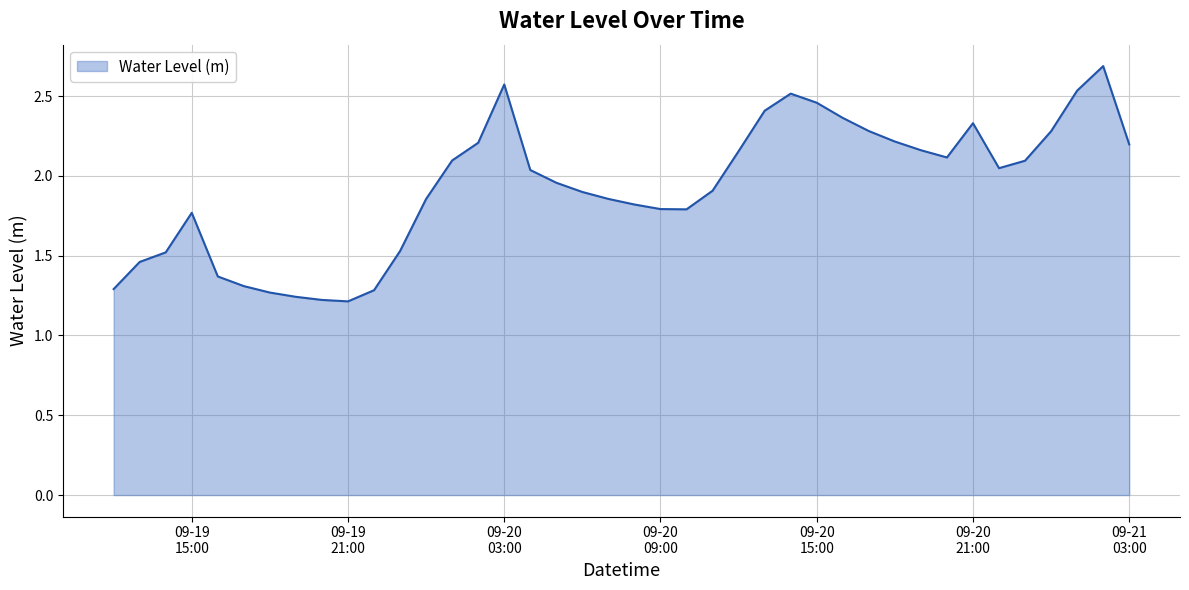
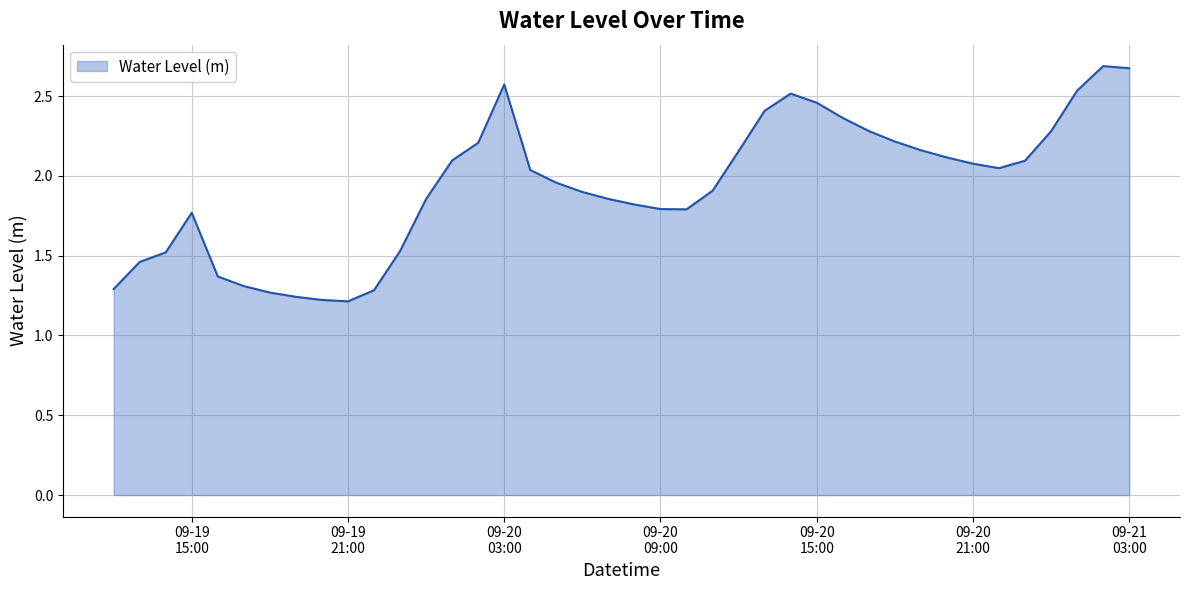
  {
    "09-19 15:00": 1.77,
    "09-19 21:00": 1.21,
    "09-20 03:00": 2.57,
    "09-20 09:00": 1.79,
    "09-20 15:00": 2.46,
-   "09-20 21:00": 2.33,
-   "09-21 03:00": 2.20
+   "09-20 21:00": 2.08,
+   "09-21 03:00": 2.67
  }
